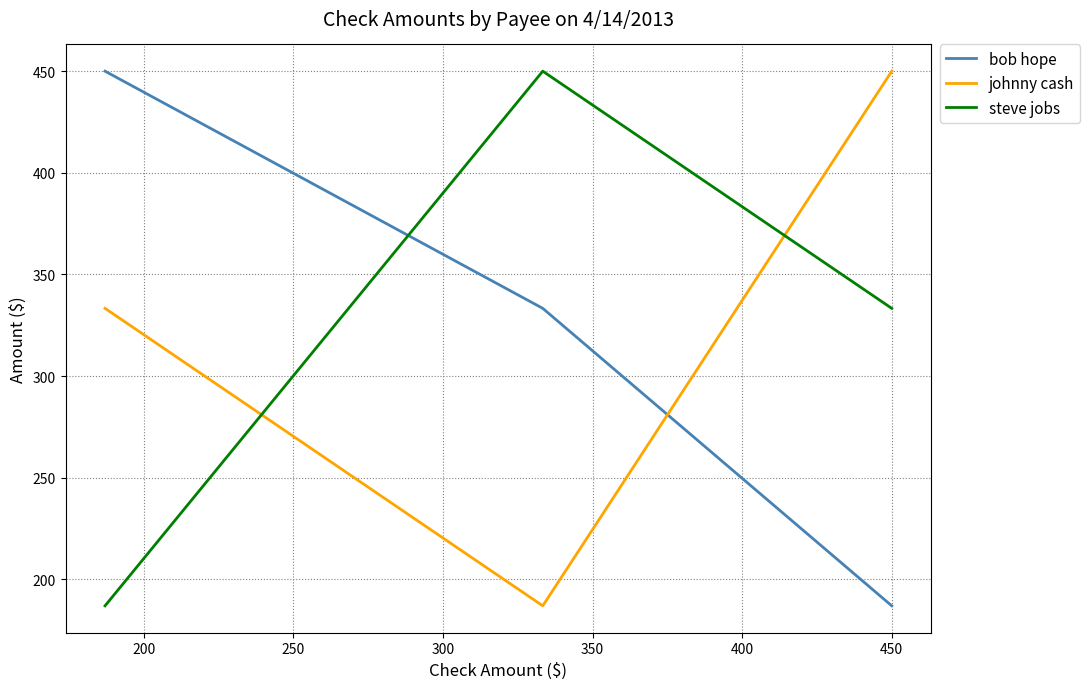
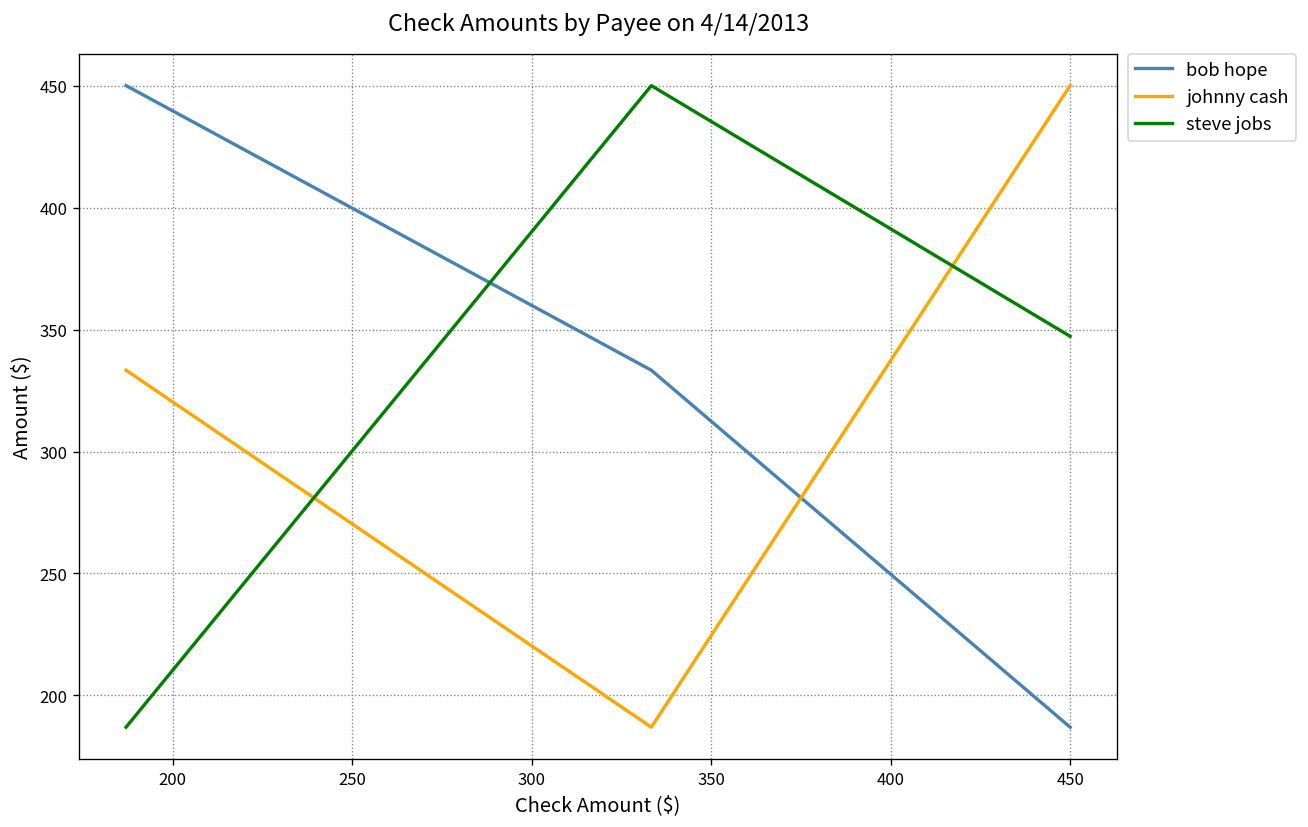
  {
    "bob hope": {
      "450": 187
    },
    "johnny cash": {
      "450": 450
    },
    "steve jobs": {
-     "450": 333
+     "450": 347
    }
  }
